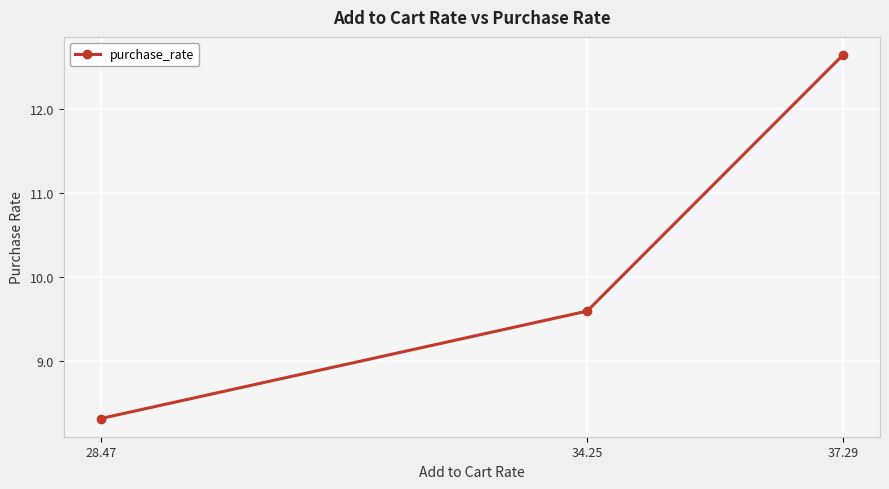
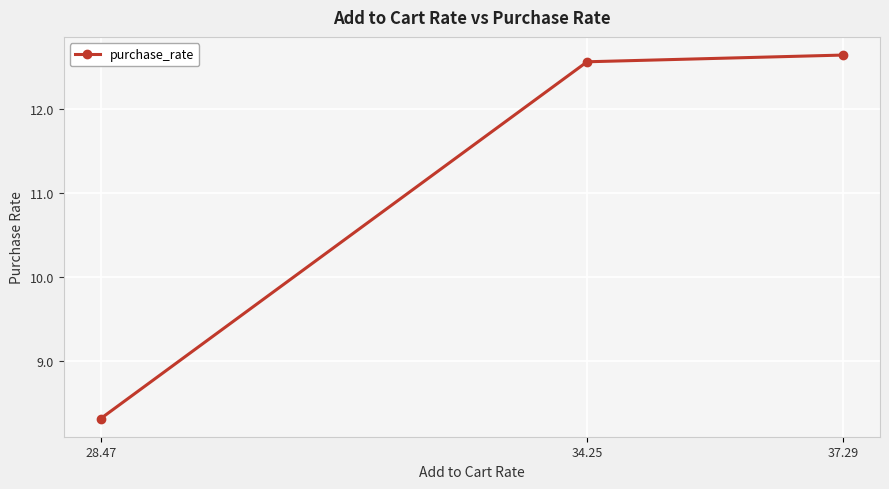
  {
    "28.47": 8.3,
-   "34.25": 9.6,
+   "34.25": 12.6,
    "37.29": 12.6
  }
